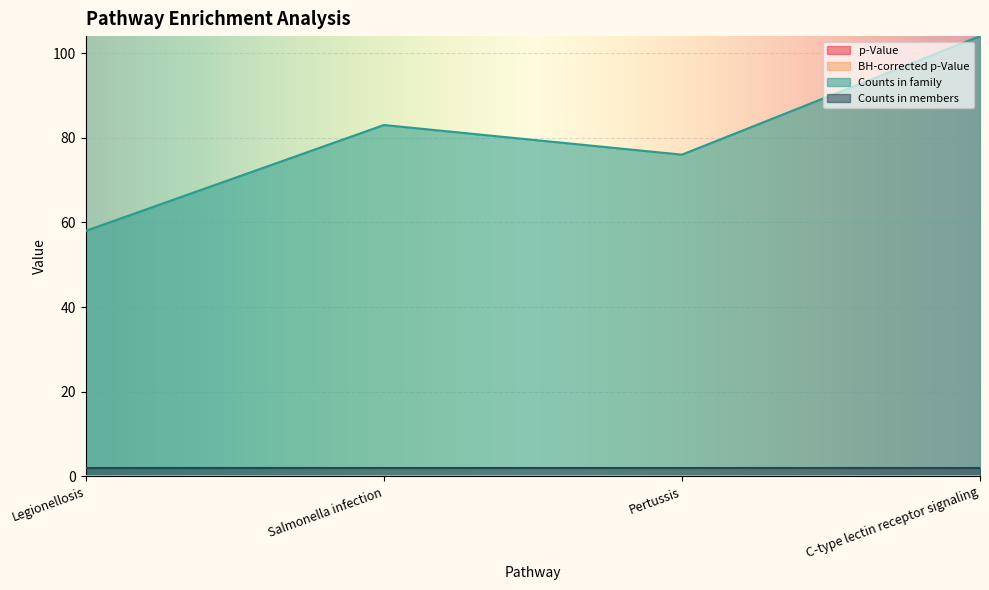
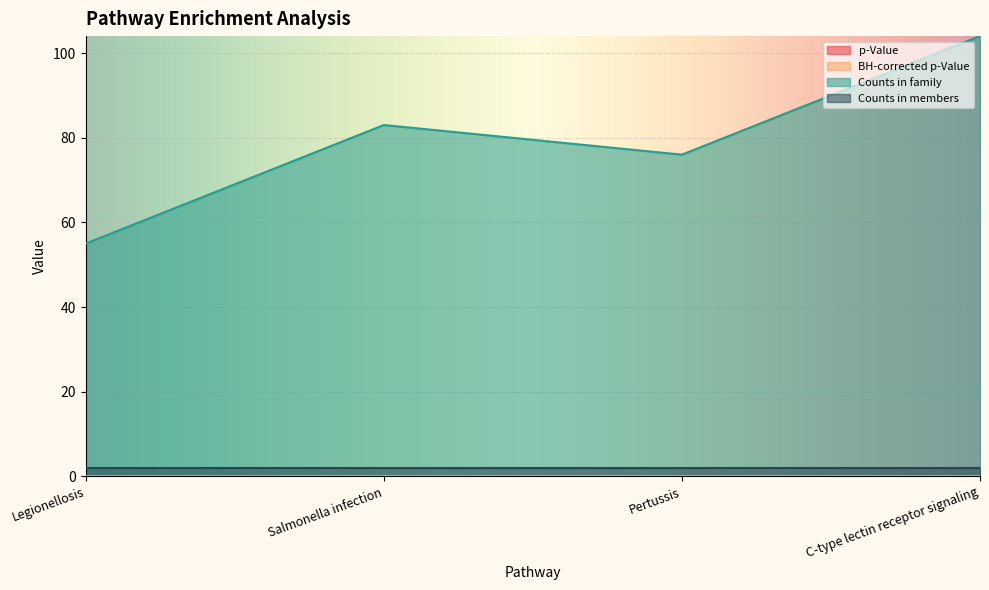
  {
    "BH-corrected p-Value": {
      "Legionellosis": 0,
      "Salmonella infection": 0,
      "Pertussis": 0,
      "C-type lectin receptor signaling": 0
    },
    "Counts in family": {
-     "Legionellosis": 58,
+     "Legionellosis": 55,
      "Salmonella infection": 83,
      "Pertussis": 76,
      "C-type lectin receptor signaling": 104
    },
    "Counts in members": {
      "Legionellosis": 2,
      "Salmonella infection": 2,
      "Pertussis": 2,
      "C-type lectin receptor signaling": 2
    }
  }
